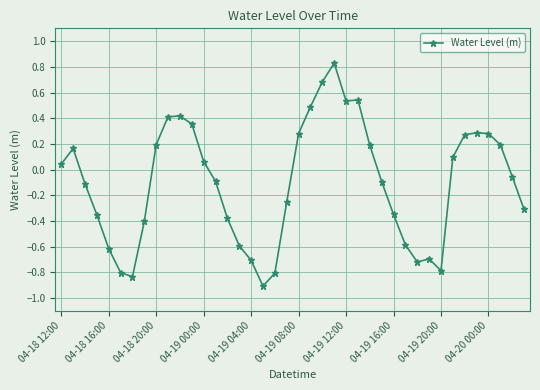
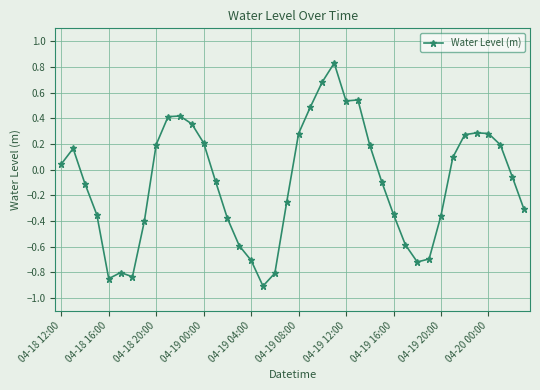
  {
    "04-18 12:00": 0.04,
-   "04-18 16:00": -0.62,
+   "04-18 16:00": -0.85,
    "04-18 20:00": 0.19,
-   "04-19 00:00": 0.06,
+   "04-19 00:00": 0.21,
    "04-19 04:00": -0.71,
    "04-19 08:00": 0.28,
    "04-19 12:00": 0.53,
    "04-19 16:00": -0.35,
-   "04-19 20:00": -0.79,
+   "04-19 20:00": -0.36,
    "04-20 00:00": 0.28
  }
